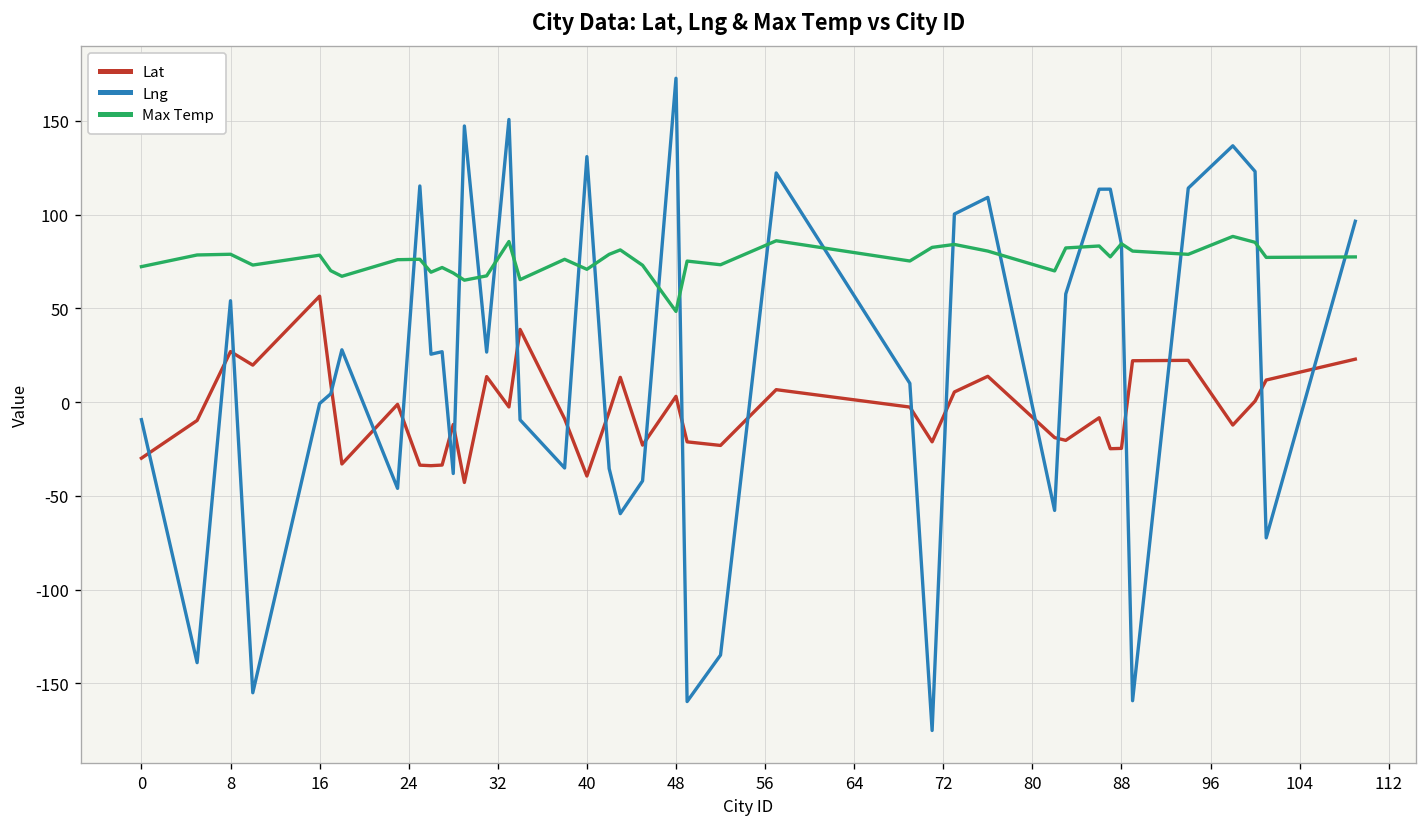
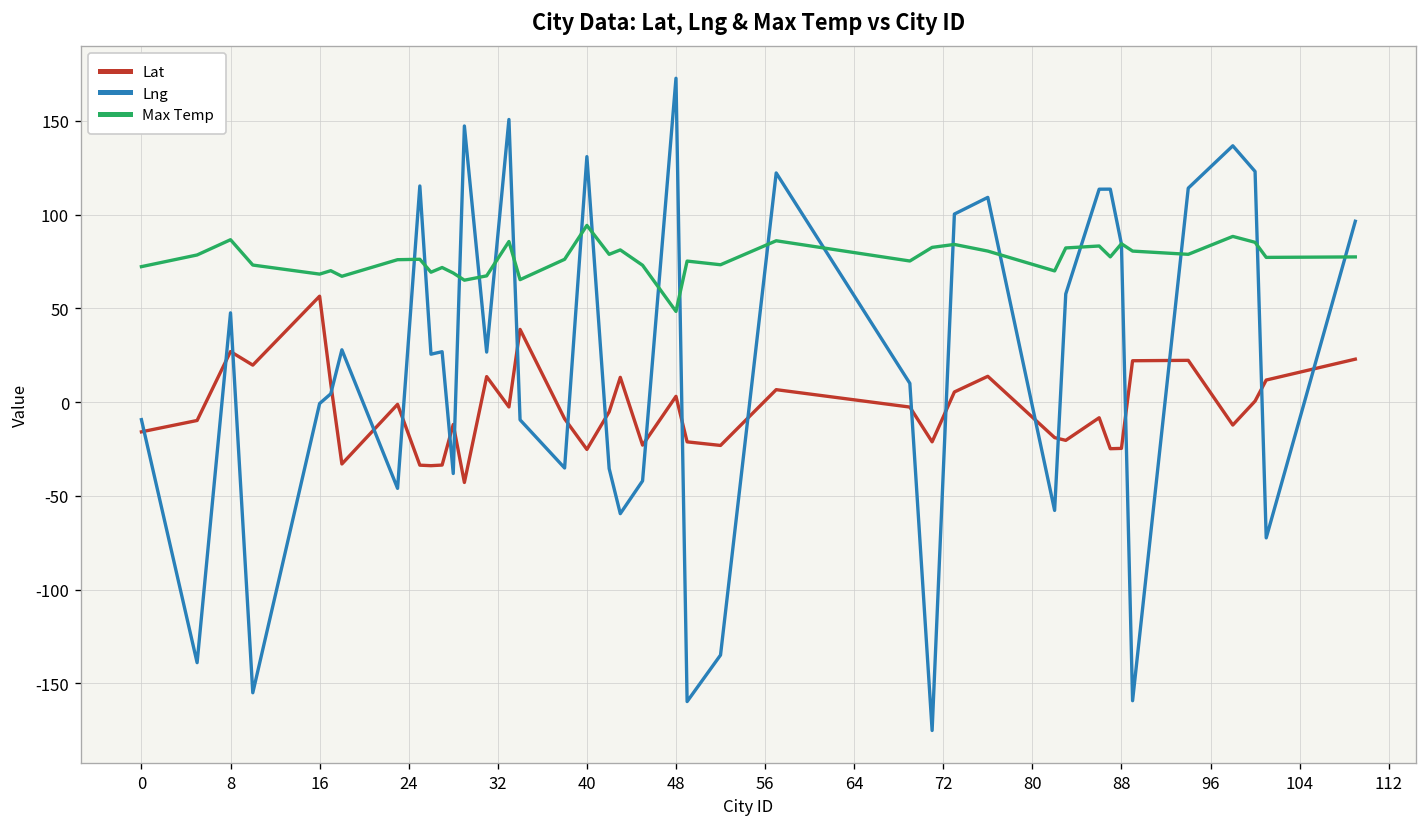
  {
    "Lat": {
-     "0": -30,
+     "0": -16,
      "8": 27,
      "16": 57,
-     "40": -39,
+     "40": -25,
      "48": 3,
      "88": -25
    },
    "Lng": {
      "0": -9,
-     "8": 54,
+     "8": 48,
      "16": -1,
      "40": 131,
      "48": 173
    },
    "Max Temp": {
      "0": 72,
-     "8": 79,
-     "16": 78,
-     "40": 71,
+     "8": 87,
+     "16": 68,
+     "40": 94,
      "48": 48
    }
  }
